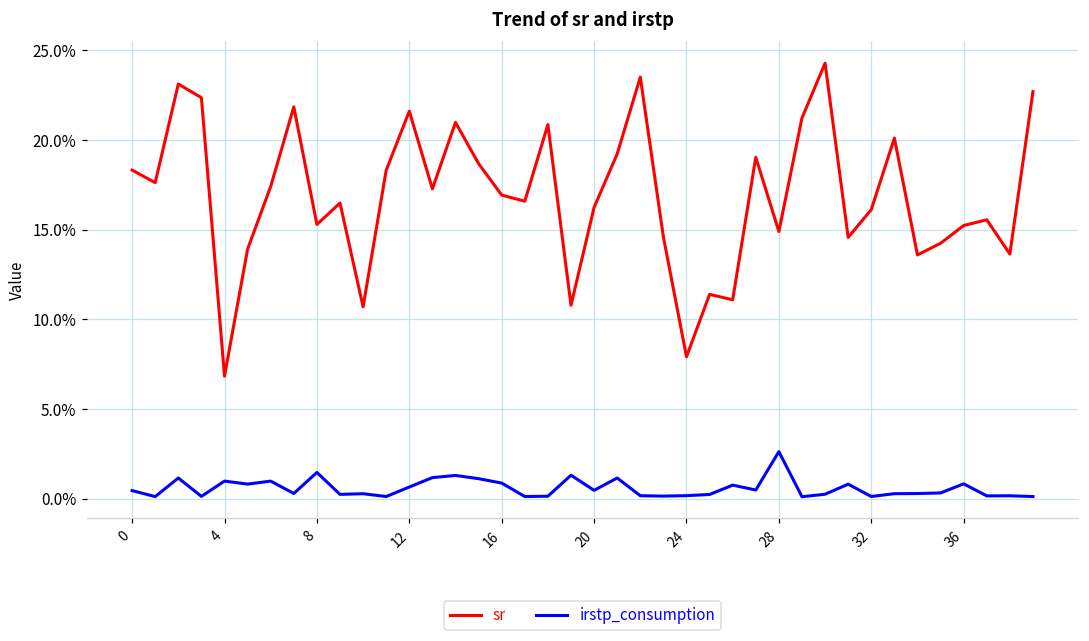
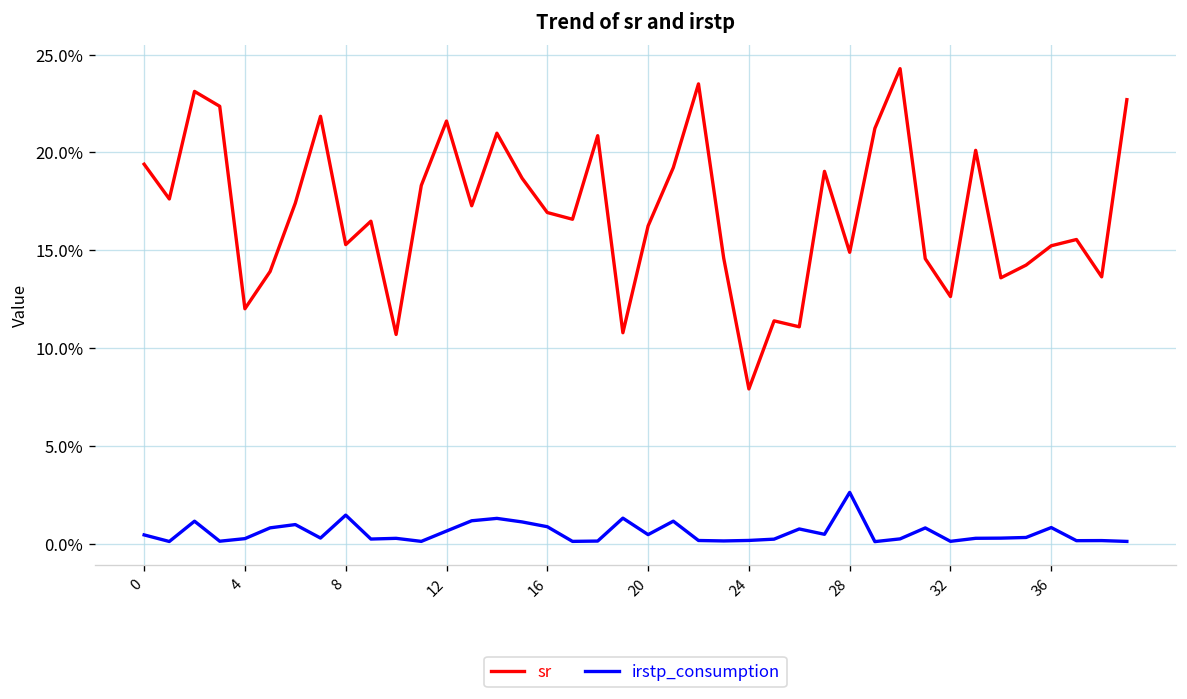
  {
    "sr": {
-     "0": "18.3%",
-     "4": "6.8%",
+     "0": "19.4%",
+     "4": "12.0%",
      "8": "15.3%",
      "12": "21.6%",
      "16": "16.9%",
      "20": "16.2%",
      "24": "7.9%",
      "28": "14.9%",
-     "32": "16.1%",
+     "32": "12.6%",
      "36": "15.2%"
    },
    "irstp_consumption": {
      "0": "0.4%",
-     "4": "1.0%",
+     "4": "0.3%",
      "8": "1.5%",
      "12": "0.6%",
      "16": "0.9%",
      "20": "0.5%",
      "24": "0.2%",
      "28": "2.6%",
      "32": "0.1%",
      "36": "0.8%"
    }
  }
